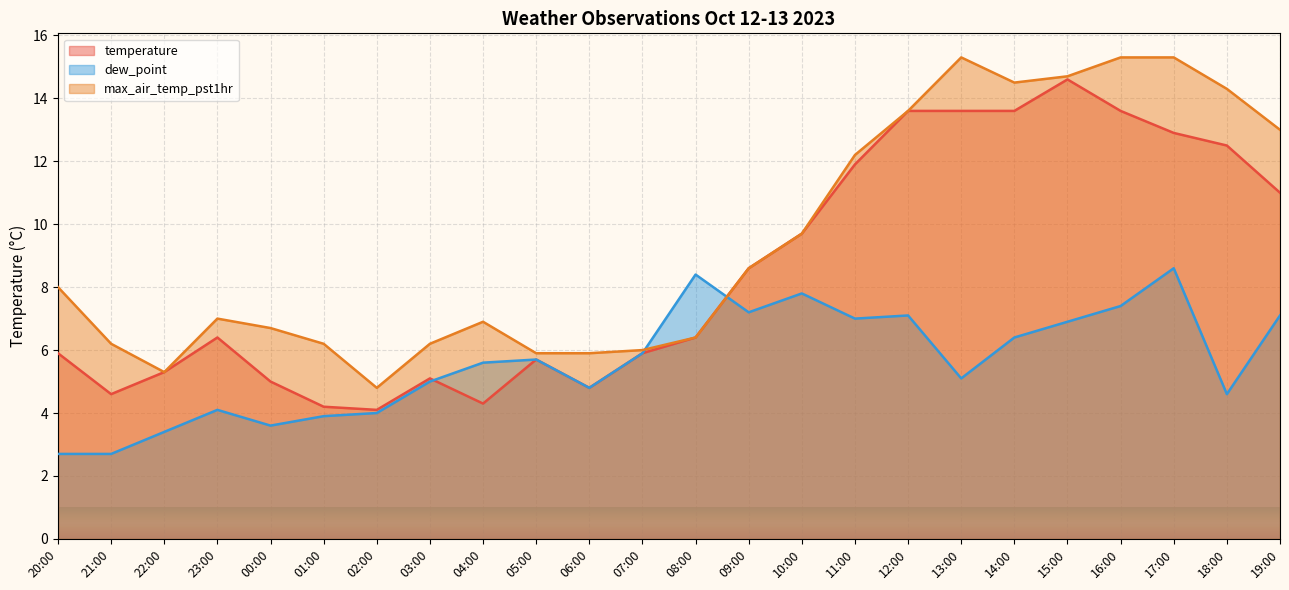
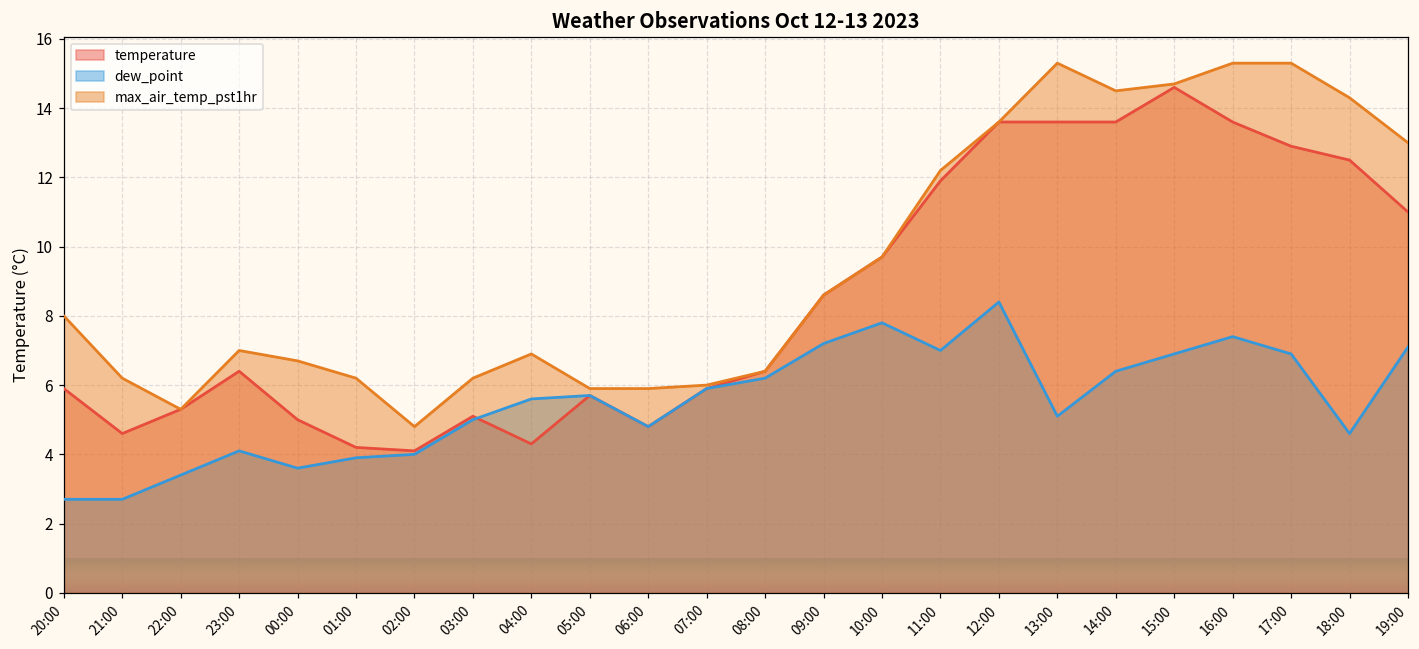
  {
    "dew_point": {
      "20:00": 2.7,
      "21:00": 2.7,
      "22:00": 3.4,
      "23:00": 4.1,
      "00:00": 3.6,
      "01:00": 3.9,
      "02:00": 4.0,
      "03:00": 5.0,
      "04:00": 5.6,
-     "08:00": 8.4,
+     "08:00": 6.2,
      "09:00": 7.2,
      "10:00": 7.8,
      "11:00": 7.0,
-     "12:00": 7.1,
+     "12:00": 8.4,
      "13:00": 5.1,
      "14:00": 6.4,
      "15:00": 6.9,
      "16:00": 7.4,
-     "17:00": 8.6,
+     "17:00": 6.9,
      "18:00": 4.6,
      "19:00": 7.1
    }
  }
